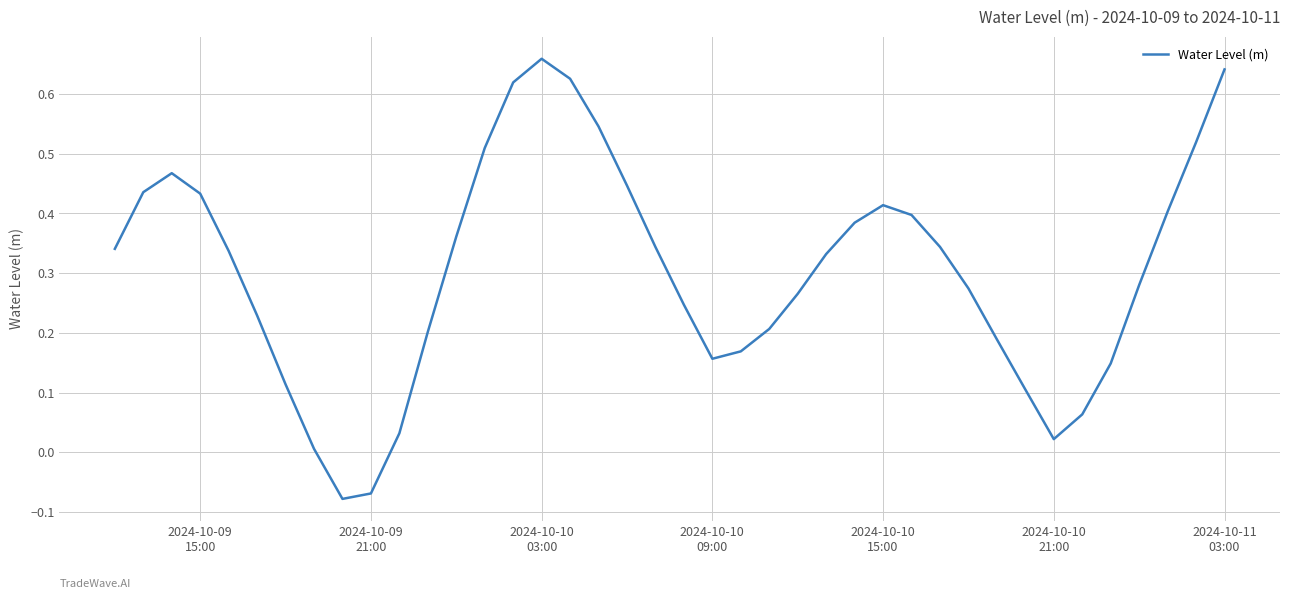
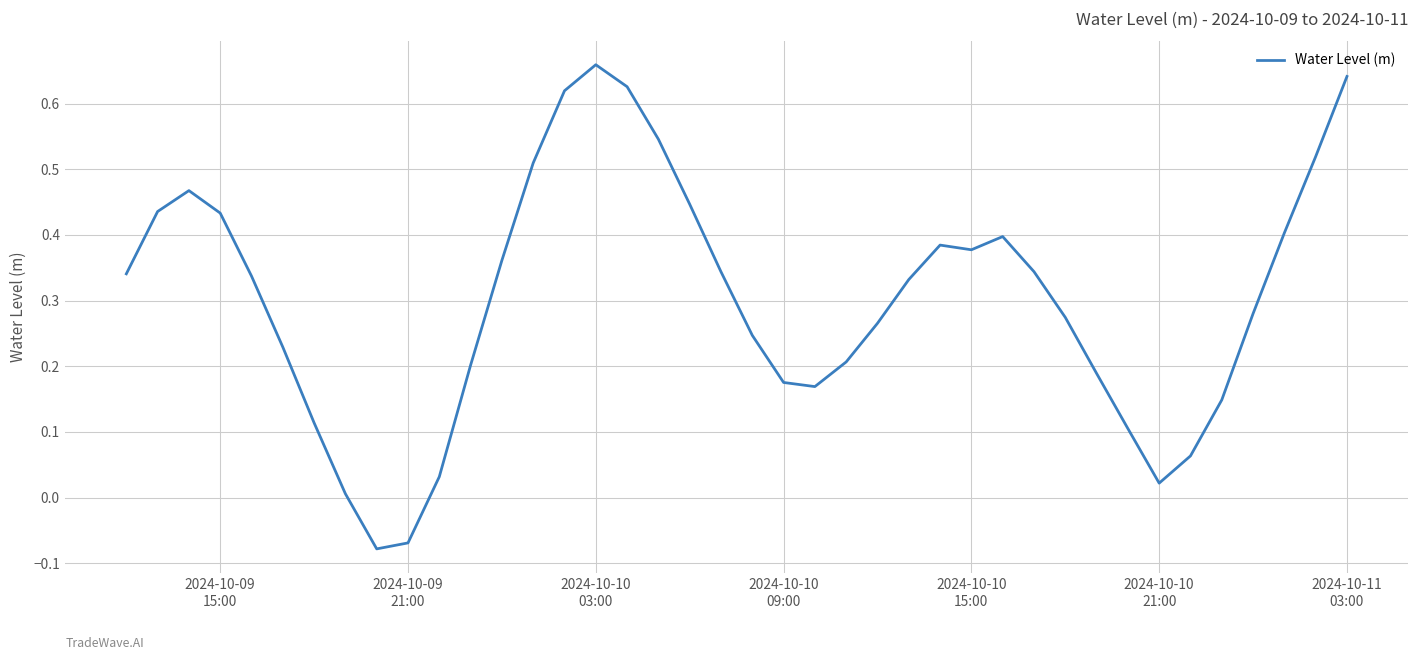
  {
    "2024-10-09 15:00": 0.43,
    "2024-10-09 21:00": -0.07,
    "2024-10-10 03:00": 0.66,
-   "2024-10-10 09:00": 0.16,
-   "2024-10-10 15:00": 0.41,
+   "2024-10-10 09:00": 0.18,
+   "2024-10-10 15:00": 0.38,
    "2024-10-10 21:00": 0.02,
    "2024-10-11 03:00": 0.64
  }
